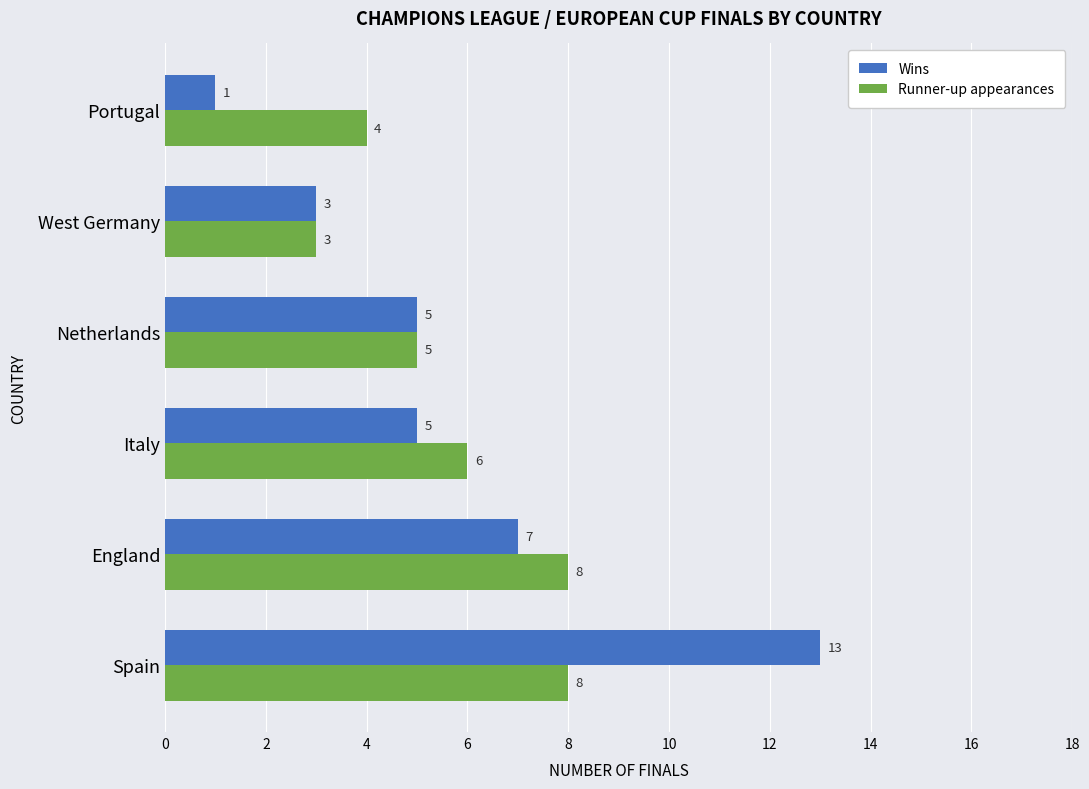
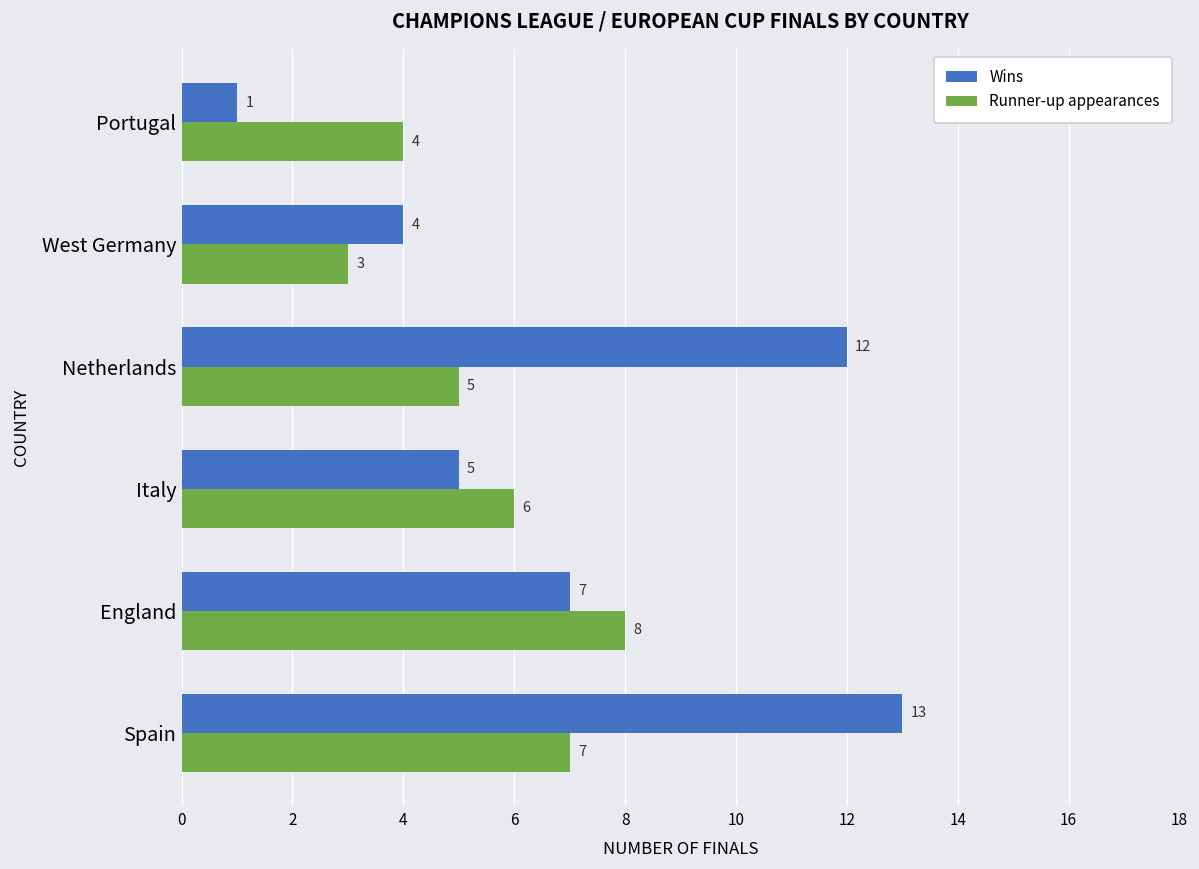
  {
    "Wins": {
      "Portugal": 1,
-     "West Germany": 3,
-     "Netherlands": 5,
+     "West Germany": 4,
+     "Netherlands": 12,
      "Italy": 5,
      "England": 7,
      "Spain": 13
    },
    "Runner-up appearances": {
      "Portugal": 4,
      "West Germany": 3,
      "Netherlands": 5,
      "Italy": 6,
      "England": 8,
-     "Spain": 8
+     "Spain": 7
    }
  }
